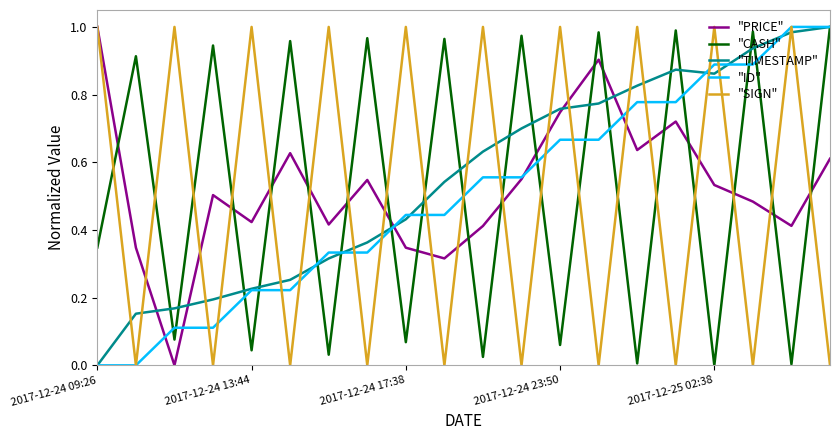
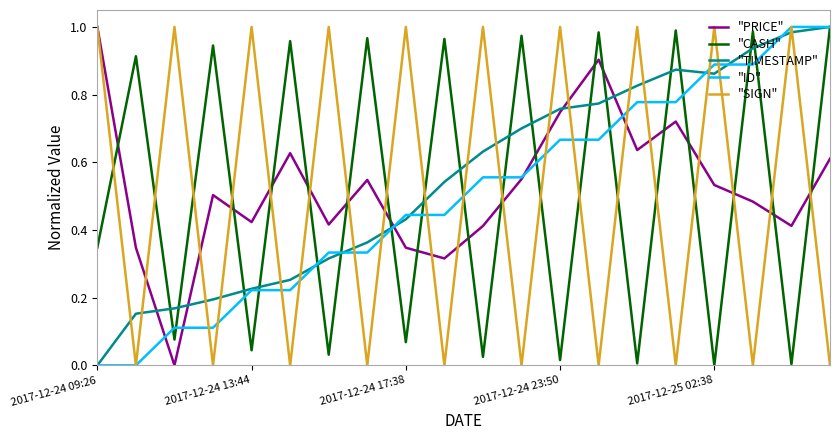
  {
    "\"PRICE\"": {
      "2017-12-24 13:44": 0.42,
      "2017-12-24 17:38": 0.35,
      "2017-12-24 23:50": 0.75,
      "2017-12-25 02:38": 0.53
    },
    "\"CASH\"": {
      "2017-12-24 09:26": 0.35,
      "2017-12-24 13:44": 0.04,
      "2017-12-24 17:38": 0.07,
-     "2017-12-24 23:50": 0.06,
+     "2017-12-24 23:50": 0.02,
      "2017-12-25 02:38": 0.00
    },
    "\"TIMESTAMP\"": {
      "2017-12-24 17:38": 0.43,
      "2017-12-24 23:50": 0.76,
      "2017-12-25 02:38": 0.86
    },
    "\"ID\"": {
      "2017-12-24 17:38": 0.44,
      "2017-12-24 23:50": 0.67,
      "2017-12-25 02:38": 0.89
    },
    "\"SIGN\"": {
      "2017-12-24 13:44": 1.00,
      "2017-12-24 17:38": 1.00,
      "2017-12-24 23:50": 1.00,
      "2017-12-25 02:38": 1.00
    }
  }
